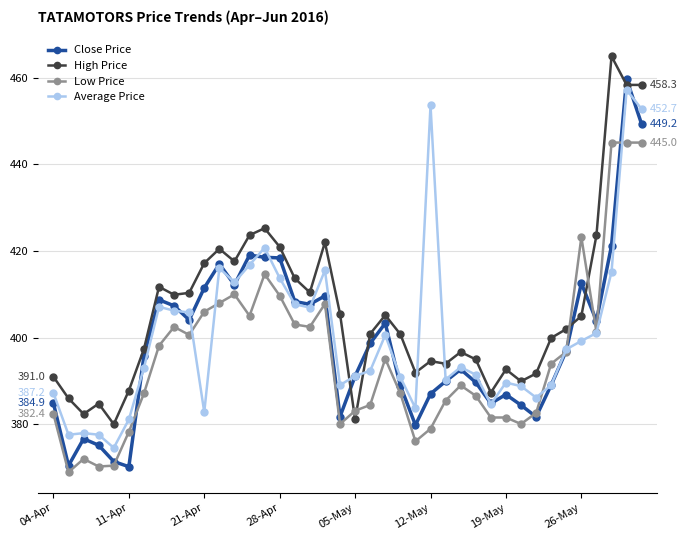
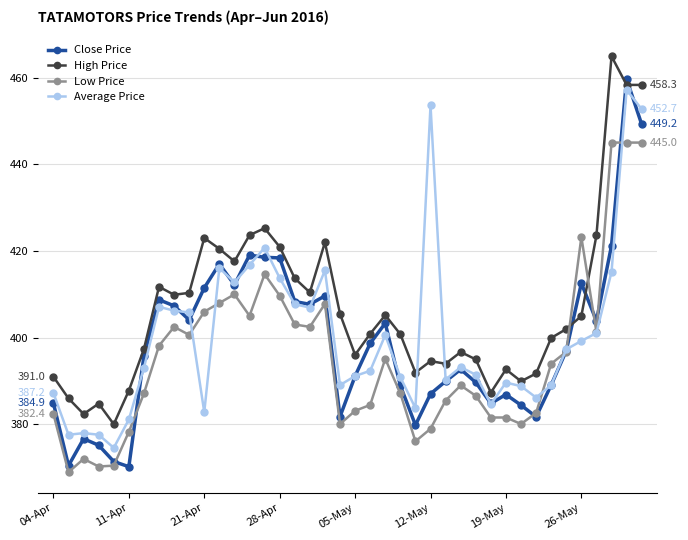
  {
    "Close Price": {
      "04-Apr": 384.9
    },
    "High Price": {
      "11-Apr": 388,
-     "21-Apr": 417,
+     "21-Apr": 423,
      "28-Apr": 421,
-     "05-May": 381,
+     "05-May": 396,
      "12-May": 395,
      "19-May": 393,
      "26-May": 405
    },
    "Low Price": {
      "04-Apr": 382.4
    },
    "Average Price": {
      "04-Apr": 387.2
    }
  }
